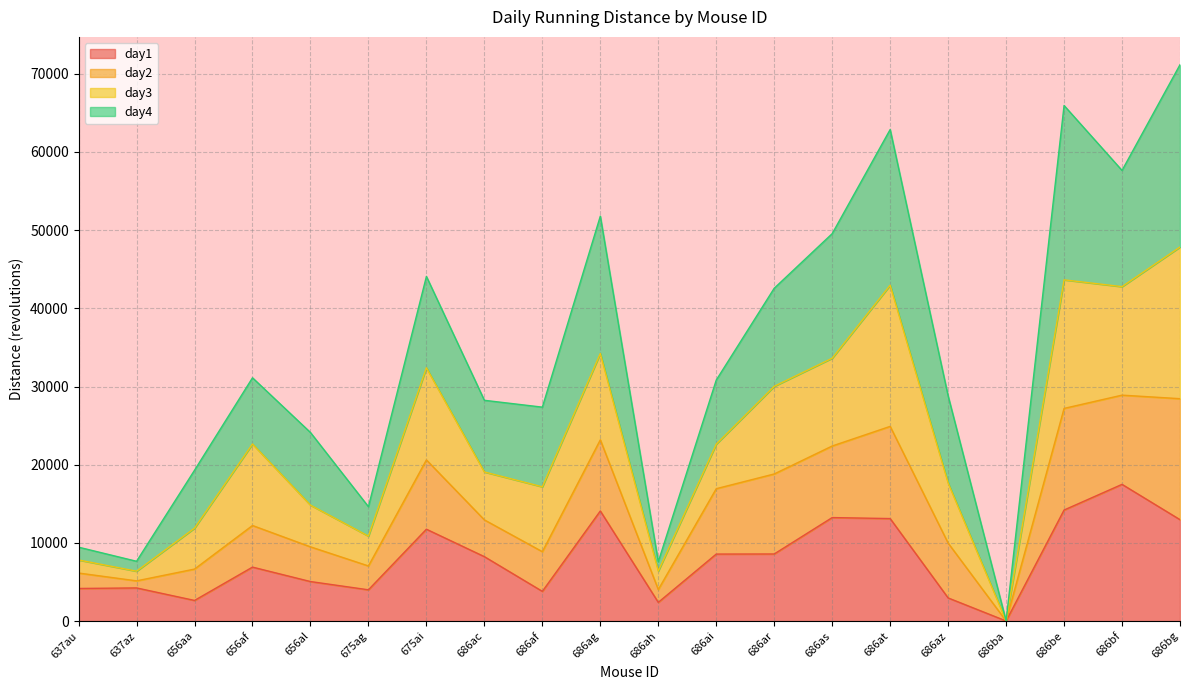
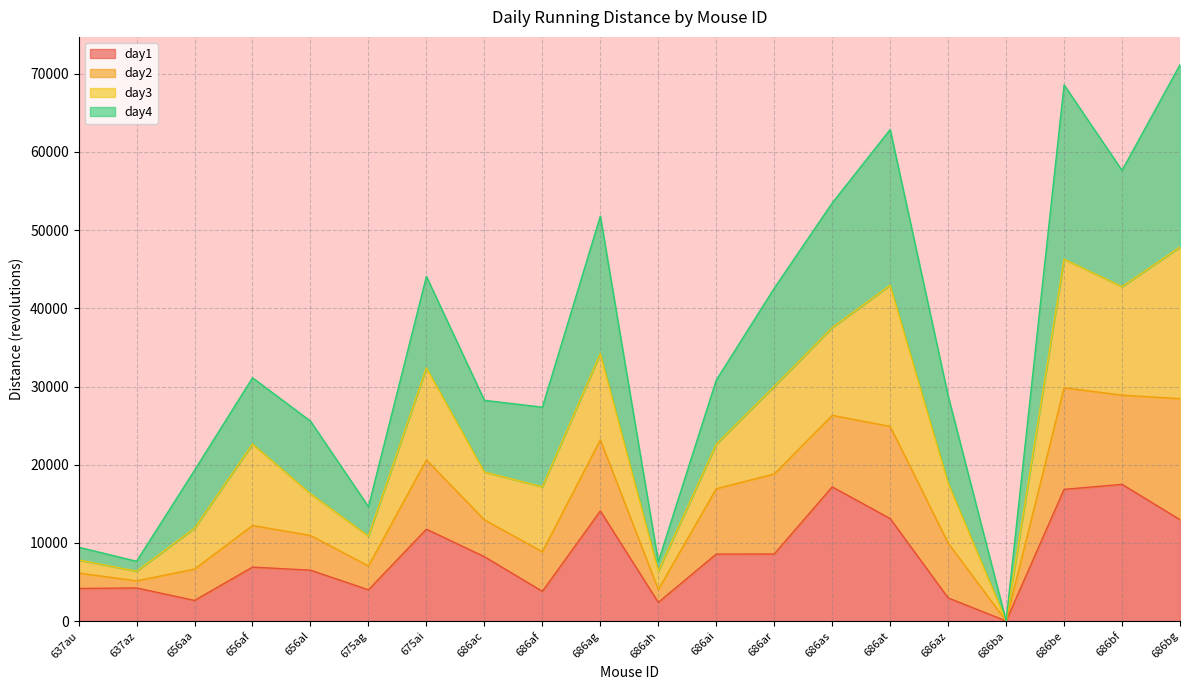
  {
    "day1": {
      "637au": 4000,
      "637az": 4000,
      "656aa": 3000,
      "656af": 7000,
-     "656al": 5000,
+     "656al": 7000,
      "675ag": 4000,
      "675ai": 12000,
      "686ac": 8000,
      "686af": 4000,
      "686ag": 14000,
      "686ah": 2000,
      "686ai": 9000,
      "686ar": 9000,
-     "686as": 13000,
+     "686as": 17000,
      "686at": 13000,
      "686az": 3000,
-     "686be": 14000,
+     "686be": 17000,
      "686bf": 17000,
      "686bg": 13000
    },
    "day4": {
      "637au": 2000,
      "637az": 1000,
      "656aa": 7000,
      "656af": 8000,
      "656al": 9000,
      "675ag": 4000,
      "675ai": 12000,
      "686ac": 9000,
      "686af": 10000,
      "686ag": 18000,
      "686ah": 1000,
      "686ai": 8000,
      "686ar": 13000,
      "686as": 16000,
      "686at": 20000,
      "686az": 11000,
      "686be": 22000,
      "686bf": 15000,
      "686bg": 23000
    }
  }
